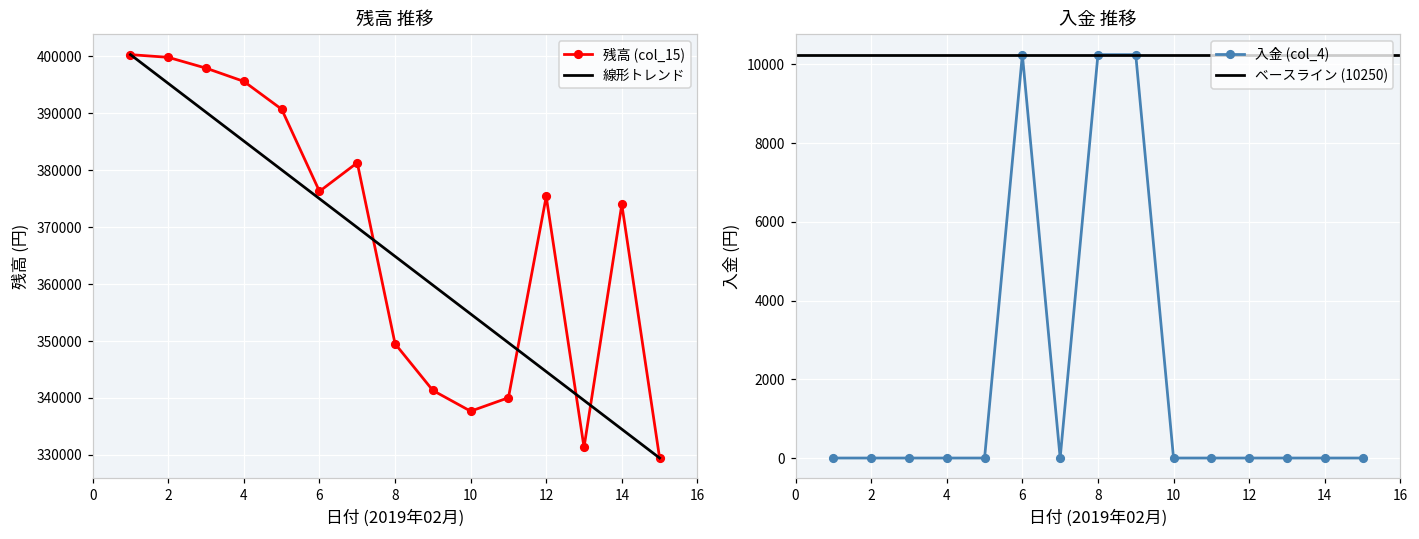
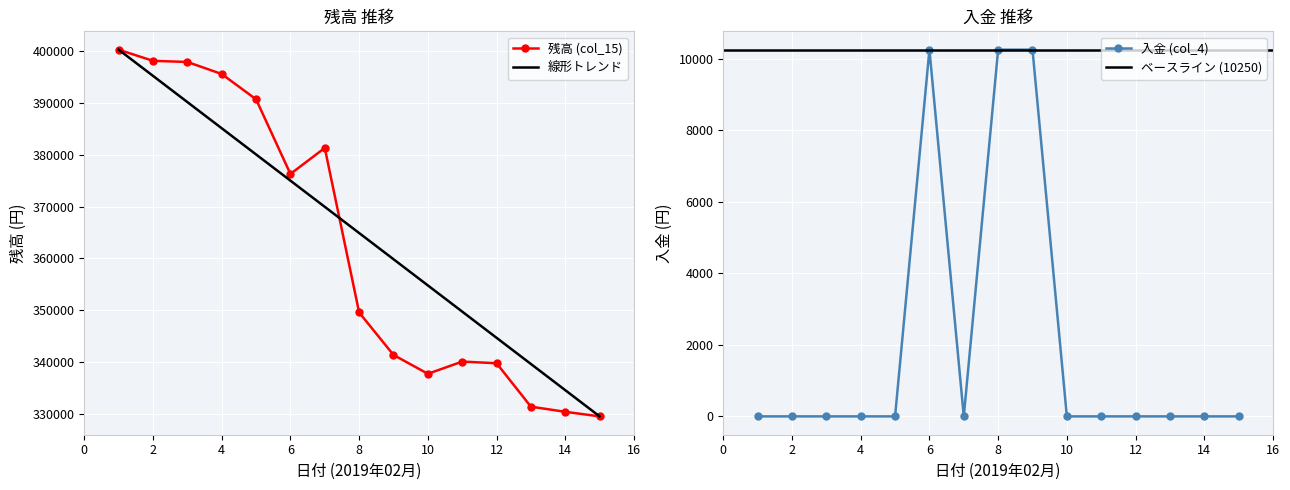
  {
    "残高 推移": {
      "残高 (col_15)": {
-       "2": 400000,
+       "2": 398000,
        "4": 396000,
        "6": 376000,
        "8": 350000,
        "10": 338000,
-       "12": 375000,
-       "14": 374000
+       "12": 340000,
+       "14": 330000
      }
    },
    "入金 推移": {
      "2": 0,
      "4": 0,
      "6": 10300,
      "8": 10300,
      "10": 0,
      "12": 0,
      "14": 0
    }
  }
